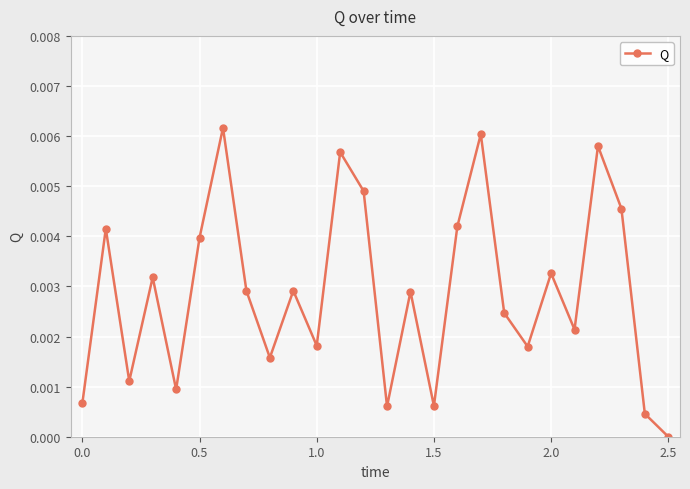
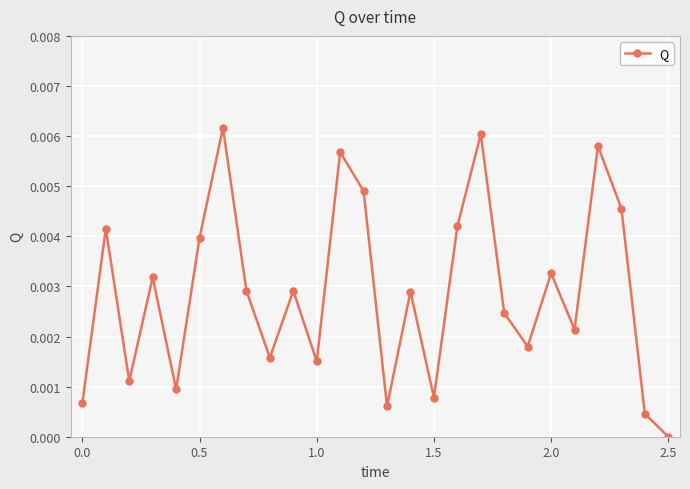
  {
    "0.0": 0.0007,
    "0.5": 0.0040,
-   "1.0": 0.0018,
-   "1.5": 0.0006,
+   "1.0": 0.0015,
+   "1.5": 0.0008,
    "2.0": 0.0033,
    "2.5": 0.0000
  }
